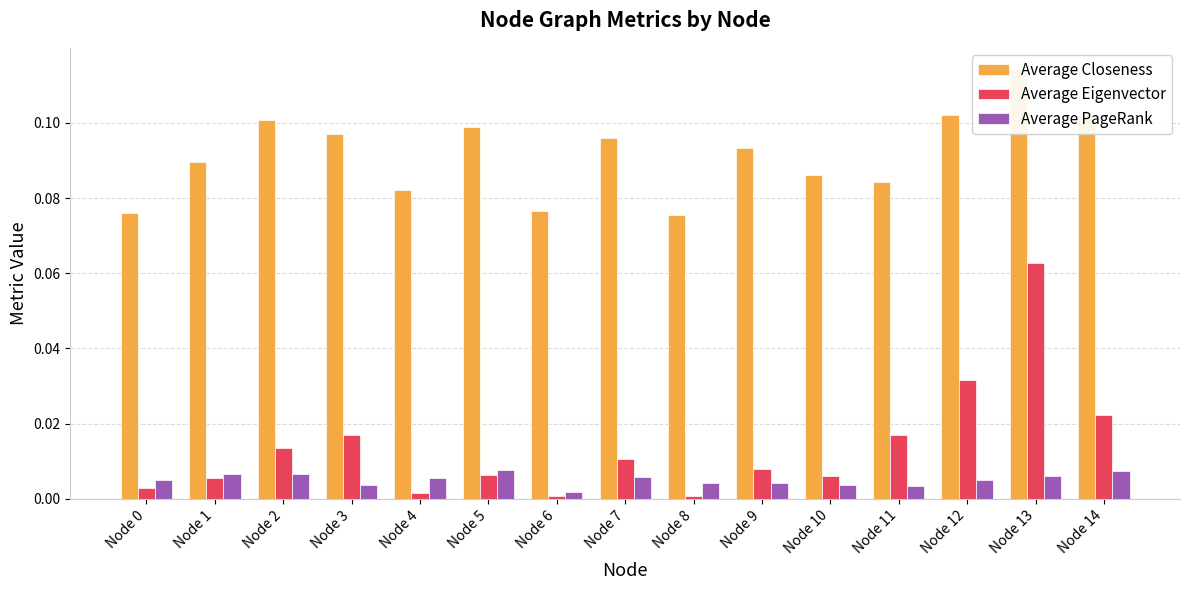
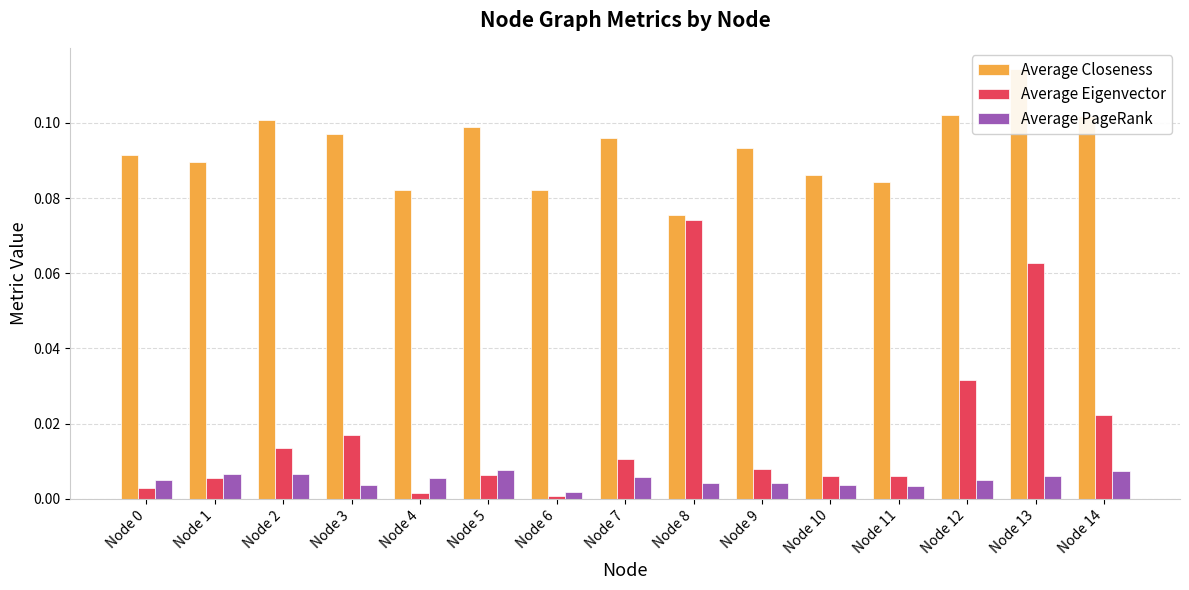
  {
    "Average Closeness": {
-     "Node 0": 0.076,
+     "Node 0": 0.091,
      "Node 1": 0.090,
      "Node 2": 0.101,
      "Node 3": 0.097,
      "Node 4": 0.082,
      "Node 5": 0.099,
-     "Node 6": 0.076,
+     "Node 6": 0.082,
      "Node 7": 0.096,
      "Node 8": 0.075,
      "Node 9": 0.093,
      "Node 10": 0.086,
      "Node 11": 0.084,
      "Node 12": 0.102
    },
    "Average Eigenvector": {
      "Node 0": 0.003,
      "Node 1": 0.005,
      "Node 2": 0.014,
      "Node 3": 0.017,
      "Node 4": 0.002,
      "Node 5": 0.006,
      "Node 6": 0.001,
      "Node 7": 0.011,
-     "Node 8": 0.001,
+     "Node 8": 0.074,
      "Node 9": 0.008,
      "Node 10": 0.006,
-     "Node 11": 0.017,
+     "Node 11": 0.006,
      "Node 12": 0.032,
      "Node 13": 0.063,
      "Node 14": 0.022
    },
    "Average PageRank": {
      "Node 0": 0.005,
      "Node 1": 0.006,
      "Node 2": 0.007,
      "Node 3": 0.004,
      "Node 4": 0.005,
      "Node 5": 0.008,
      "Node 6": 0.002,
      "Node 7": 0.006,
      "Node 8": 0.004,
      "Node 9": 0.004,
      "Node 10": 0.004,
      "Node 11": 0.003,
      "Node 12": 0.005,
      "Node 13": 0.006,
      "Node 14": 0.007
    }
  }
